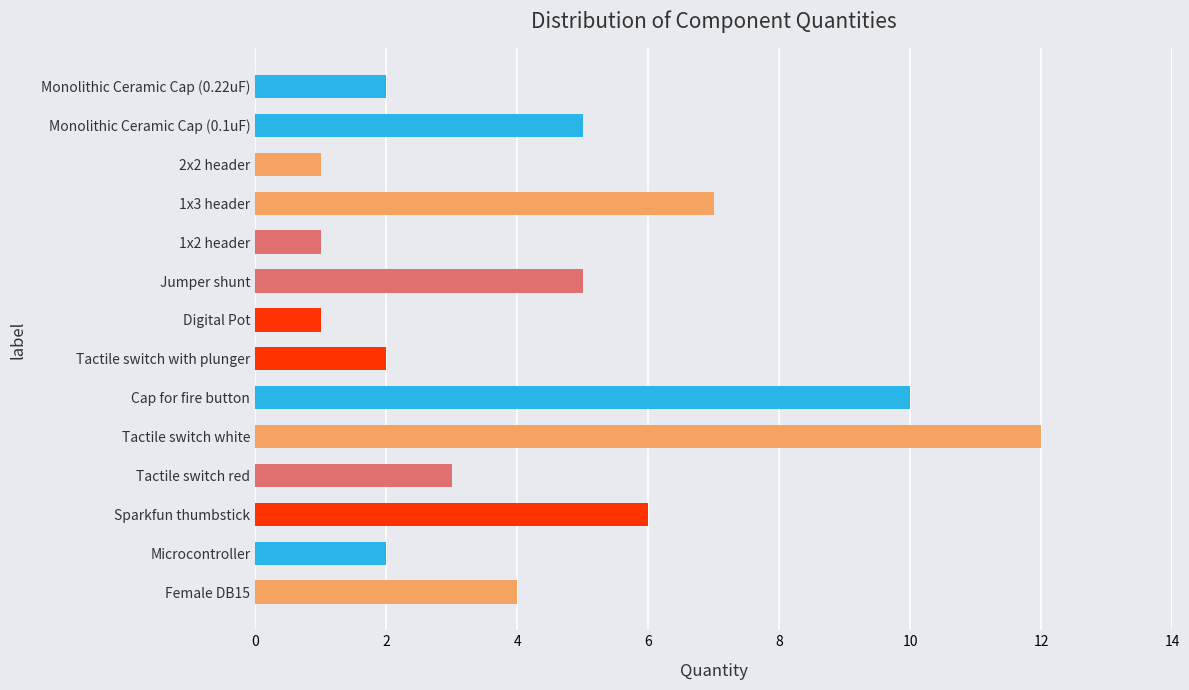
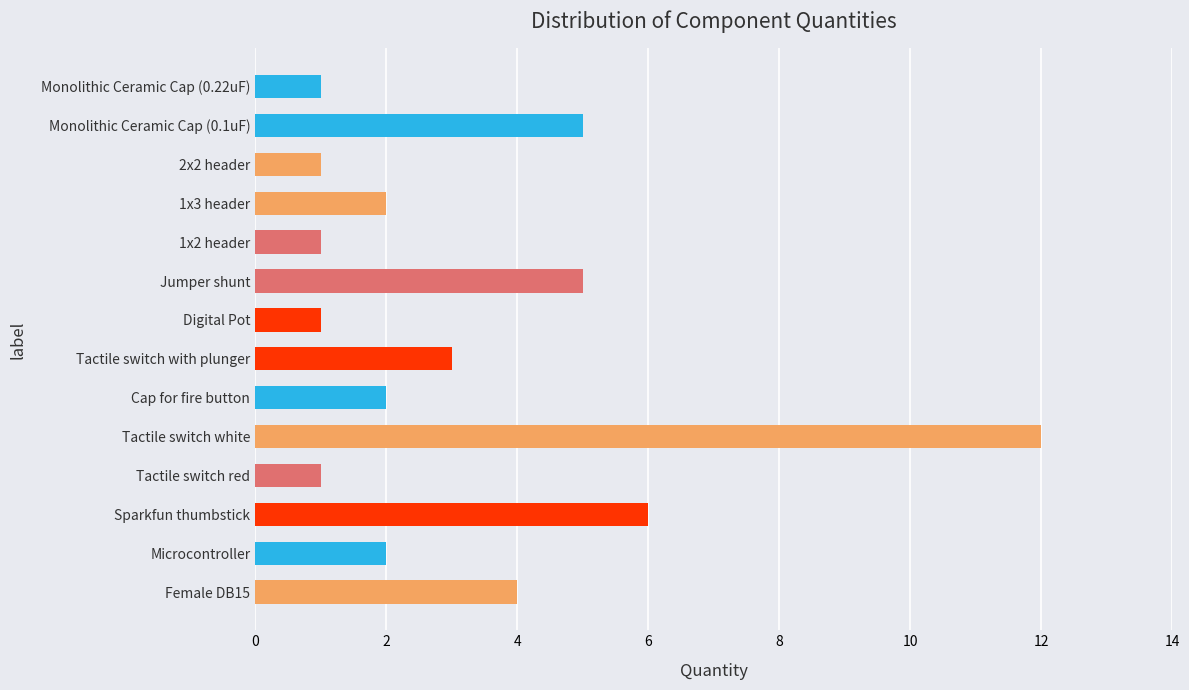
  {
-   "Monolithic Ceramic Cap (0.22uF)": 2,
+   "Monolithic Ceramic Cap (0.22uF)": 1,
    "Monolithic Ceramic Cap (0.1uF)": 5,
    "2x2 header": 1,
-   "1x3 header": 7,
+   "1x3 header": 2,
    "1x2 header": 1,
    "Jumper shunt": 5,
    "Digital Pot": 1,
-   "Tactile switch with plunger": 2,
-   "Cap for fire button": 10,
+   "Tactile switch with plunger": 3,
+   "Cap for fire button": 2,
    "Tactile switch white": 12,
-   "Tactile switch red": 3,
+   "Tactile switch red": 1,
    "Sparkfun thumbstick": 6,
    "Microcontroller": 2,
    "Female DB15": 4
  }
